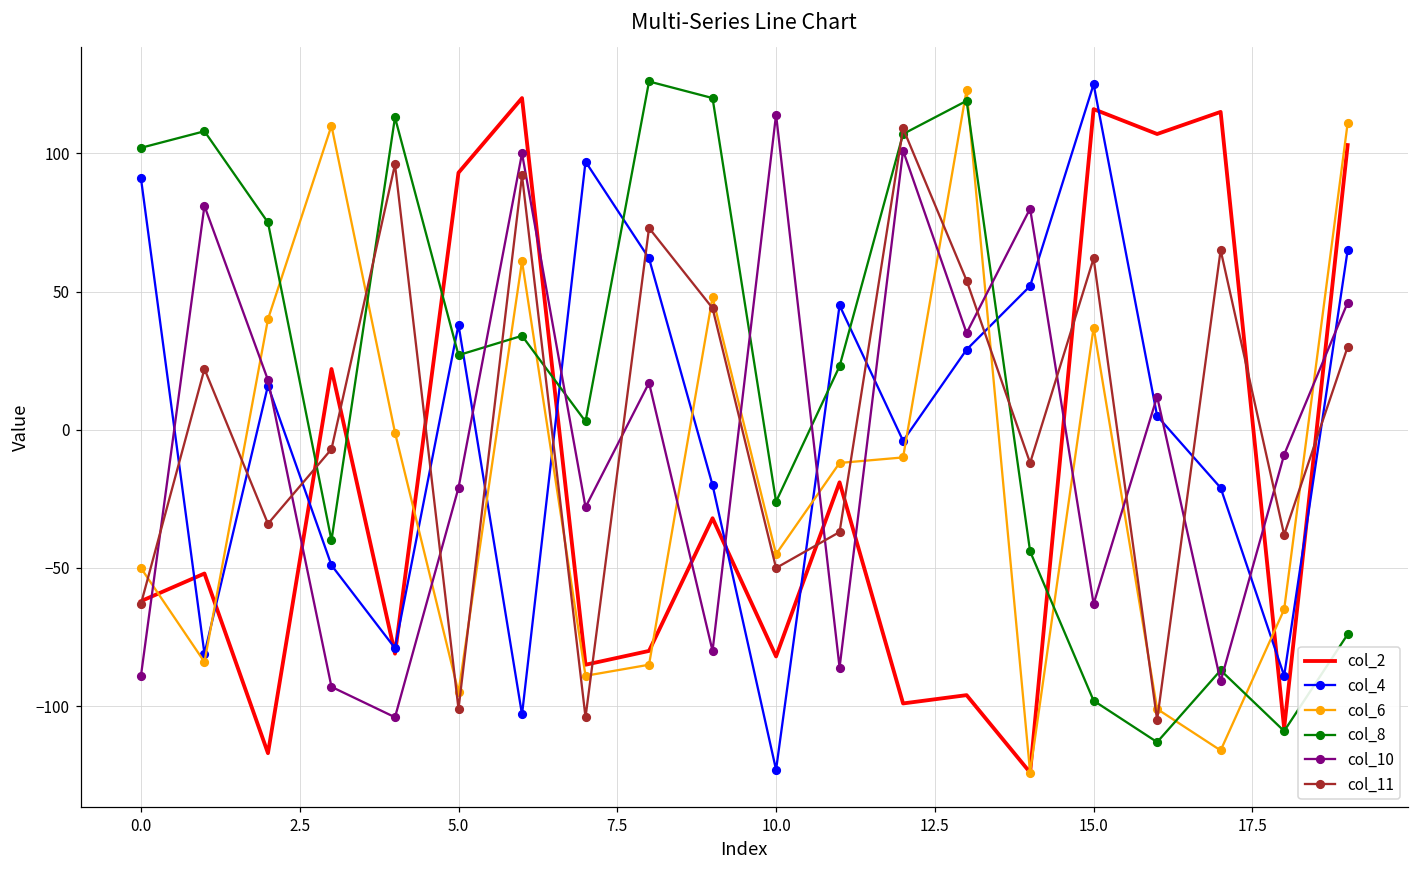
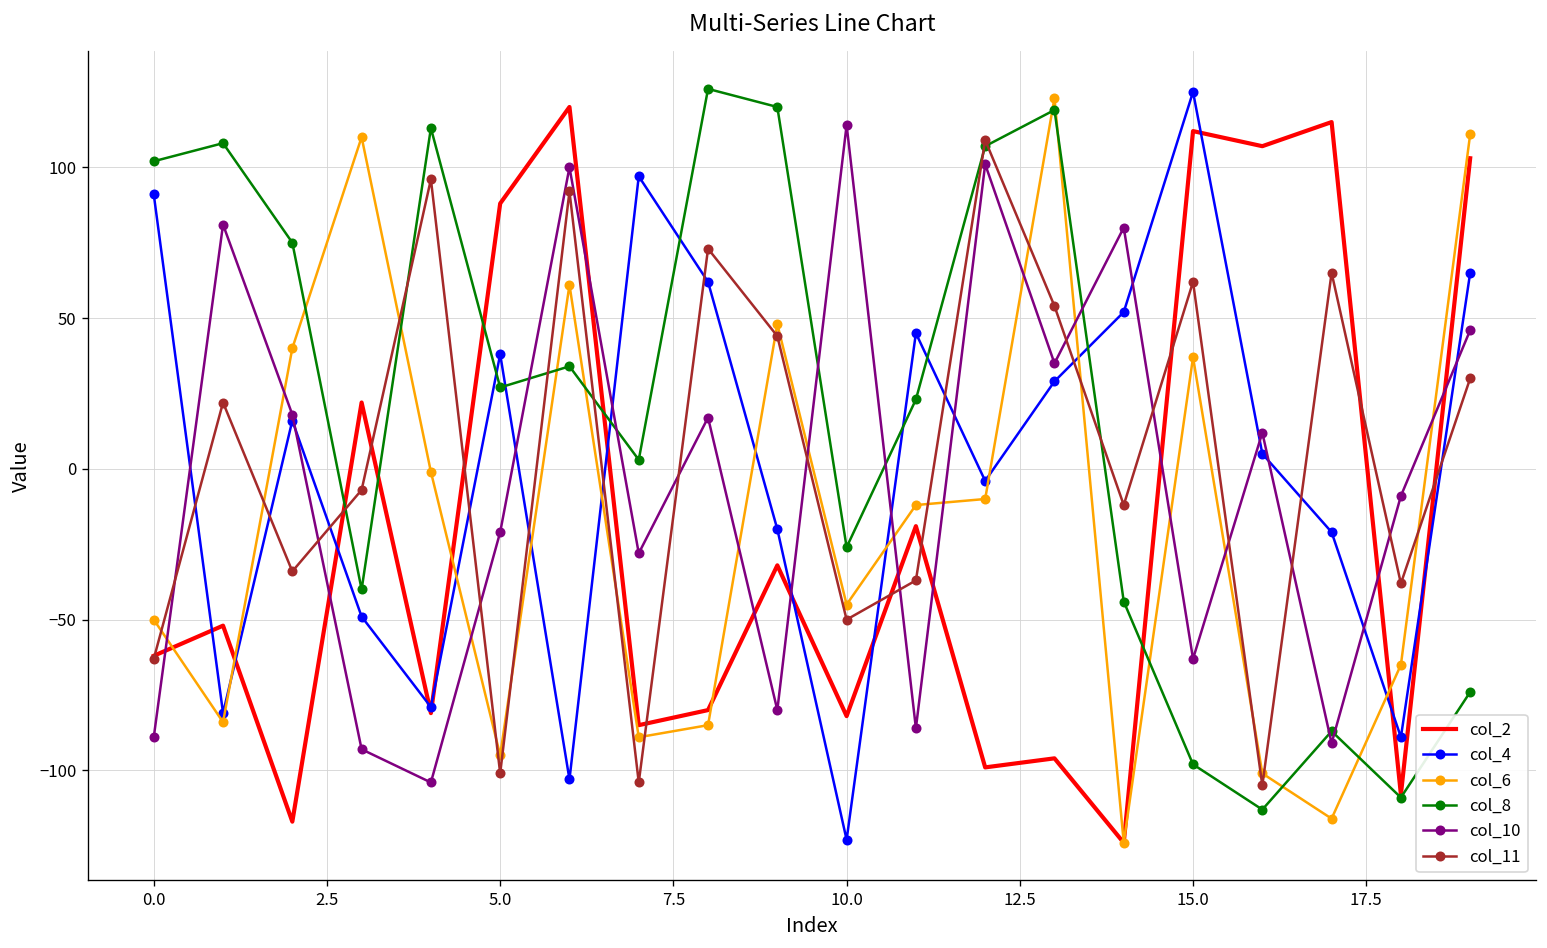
  {
    "col_2": {
-     "5.0": 93,
+     "5.0": 88,
      "10.0": -82,
-     "15.0": 116
+     "15.0": 112
    },
    "col_4": {
      "0.0": 91,
      "5.0": 38,
      "10.0": -123,
      "15.0": 125
    },
    "col_6": {
      "0.0": -50,
      "5.0": -95,
      "10.0": -45,
      "15.0": 37
    },
    "col_8": {
      "0.0": 102,
      "5.0": 27,
      "10.0": -26,
      "15.0": -98
    },
    "col_10": {
      "0.0": -89,
      "5.0": -21,
      "10.0": 114,
      "15.0": -63
    },
    "col_11": {
      "5.0": -101,
      "10.0": -50,
      "15.0": 62
    }
  }
